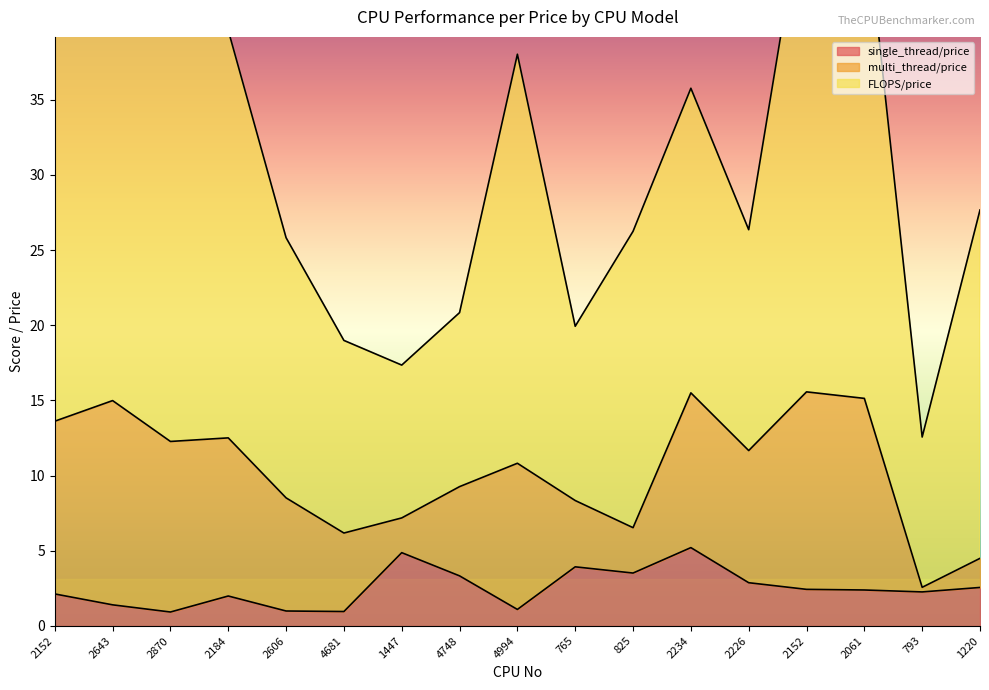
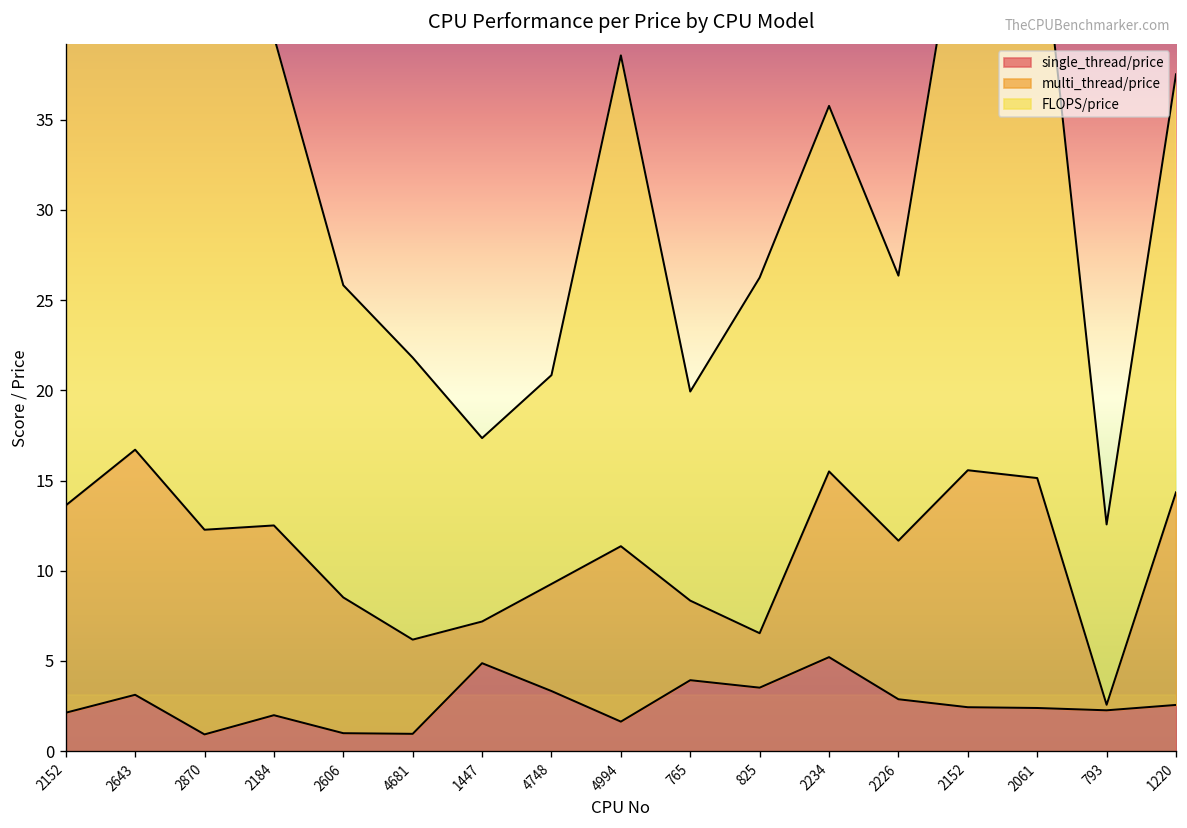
  {
    "single_thread/price": {
-     "2643": 1.4,
+     "2643": 3.1,
      "2870": 0.9,
      "2184": 2.0,
      "2606": 1.0,
      "4681": 1.0,
      "1447": 4.9,
      "4748": 3.3,
-     "4994": 1.1,
+     "4994": 1.6,
      "765": 3.9,
      "825": 3.5,
      "2234": 5.2,
      "2226": 2.9,
      "2061": 2.4,
      "793": 2.3,
      "1220": 2.6
    },
    "multi_thread/price": {
      "2643": 13.6,
      "2870": 11.3,
      "2184": 10.5,
      "2606": 7.5,
      "4681": 5.2,
      "1447": 2.3,
      "4748": 5.9,
      "4994": 9.7,
      "765": 4.4,
      "825": 3.0,
      "2234": 10.3,
      "2226": 8.8,
      "2061": 12.7,
      "793": 0.3,
-     "1220": 1.9
+     "1220": 11.8
    },
    "FLOPS/price": {
      "2606": 17.3,
-     "4681": 12.8,
+     "4681": 15.6,
      "1447": 10.2,
      "4748": 11.6,
      "4994": 27.2,
      "765": 11.6,
      "825": 19.7,
      "2234": 20.3,
      "2226": 14.7,
      "793": 10.0,
      "1220": 23.2
    }
  }
